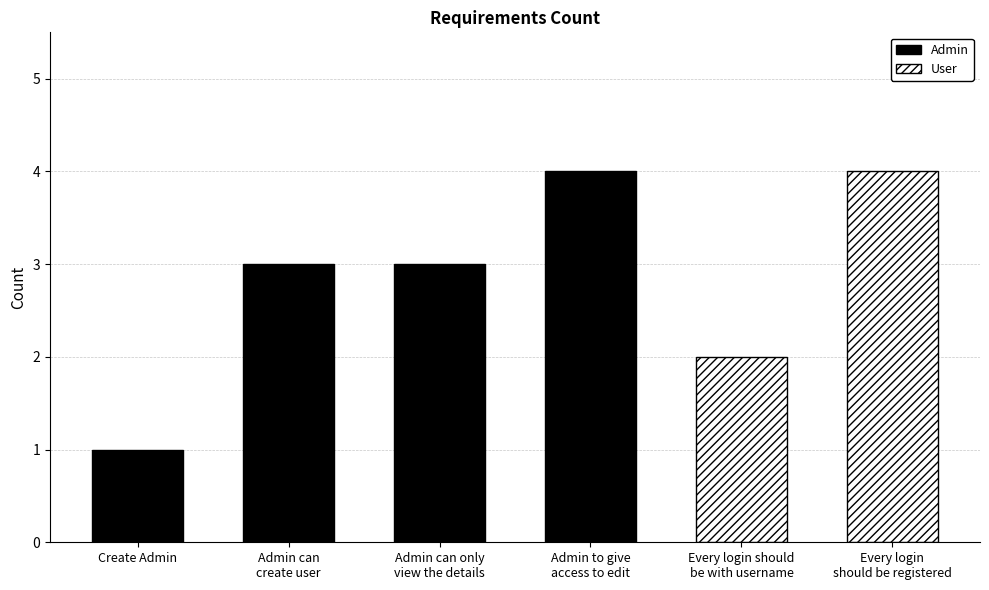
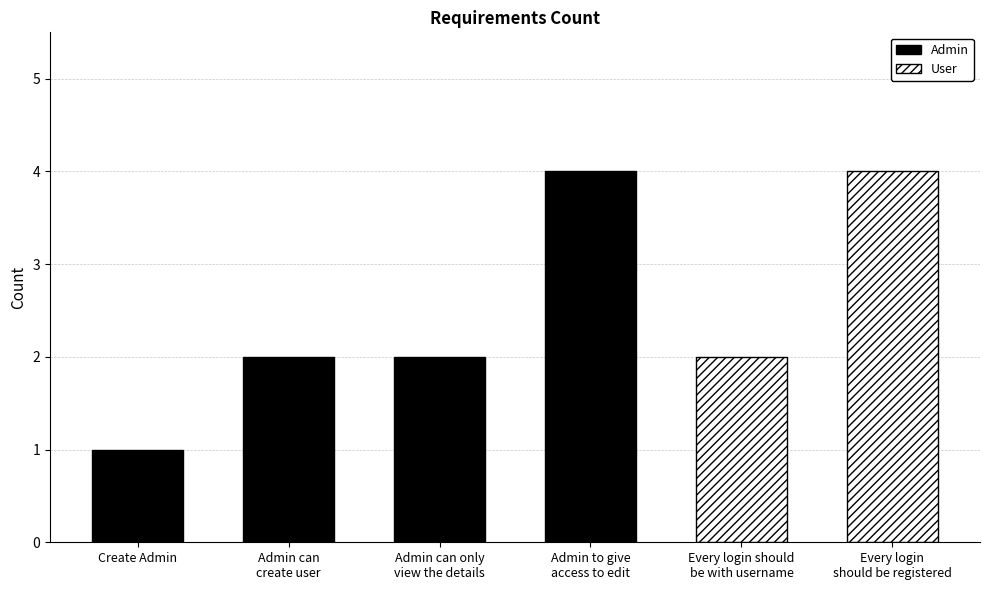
  {
    "Create Admin": 1,
-   "Admin can create user": 3,
-   "Admin can only view the details": 3,
+   "Admin can create user": 2,
+   "Admin can only view the details": 2,
    "Admin to give access to edit": 4,
    "Every login should be with username": 2,
    "Every login should be registered": 4
  }
